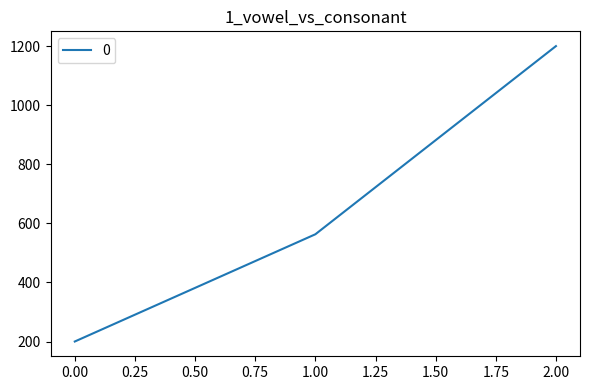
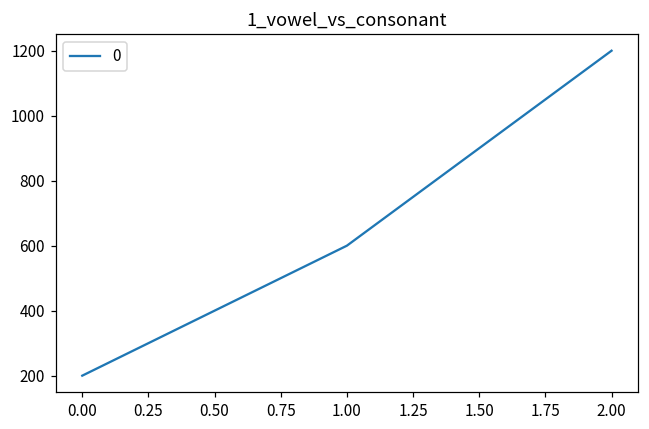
  {
    "0.00": 200,
-   "1.00": 560,
+   "1.00": 600,
    "2.00": 1200
  }
